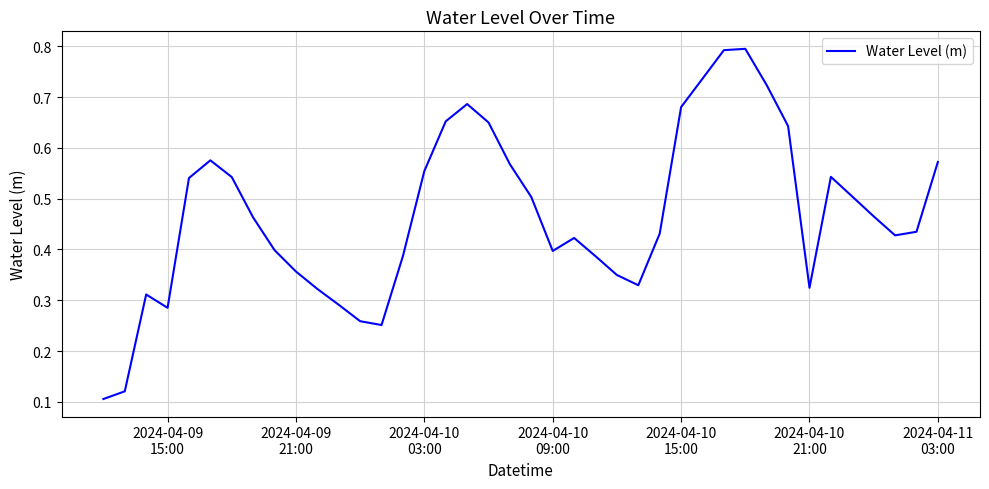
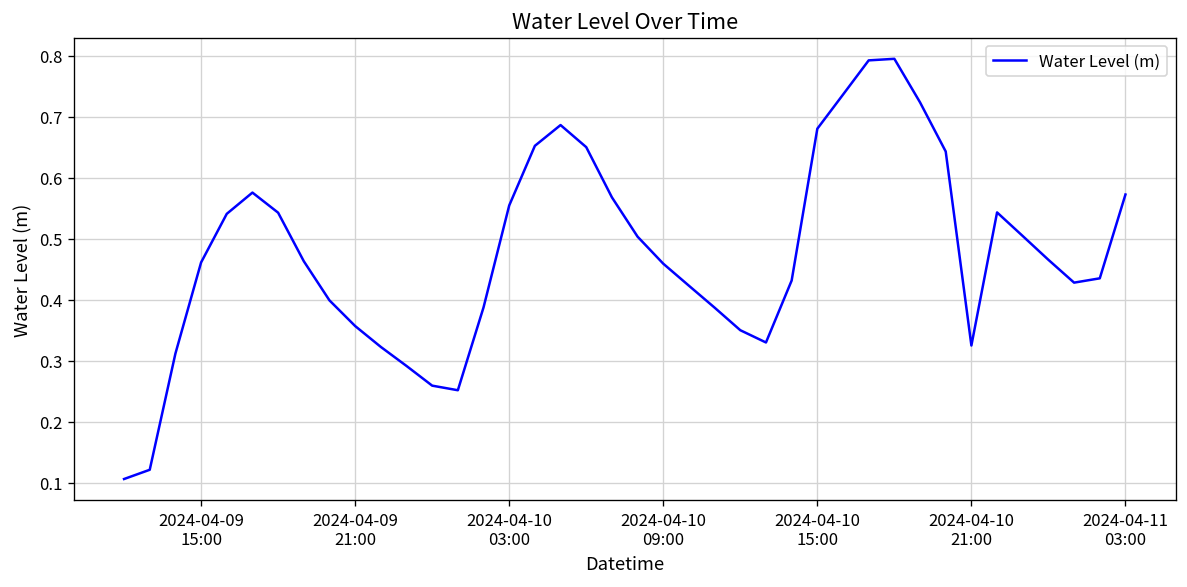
  {
-   "2024-04-09 15:00": 0.29,
+   "2024-04-09 15:00": 0.46,
    "2024-04-09 21:00": 0.36,
    "2024-04-10 03:00": 0.55,
-   "2024-04-10 09:00": 0.40,
+   "2024-04-10 09:00": 0.46,
    "2024-04-10 15:00": 0.68,
    "2024-04-10 21:00": 0.32,
    "2024-04-11 03:00": 0.57
  }
